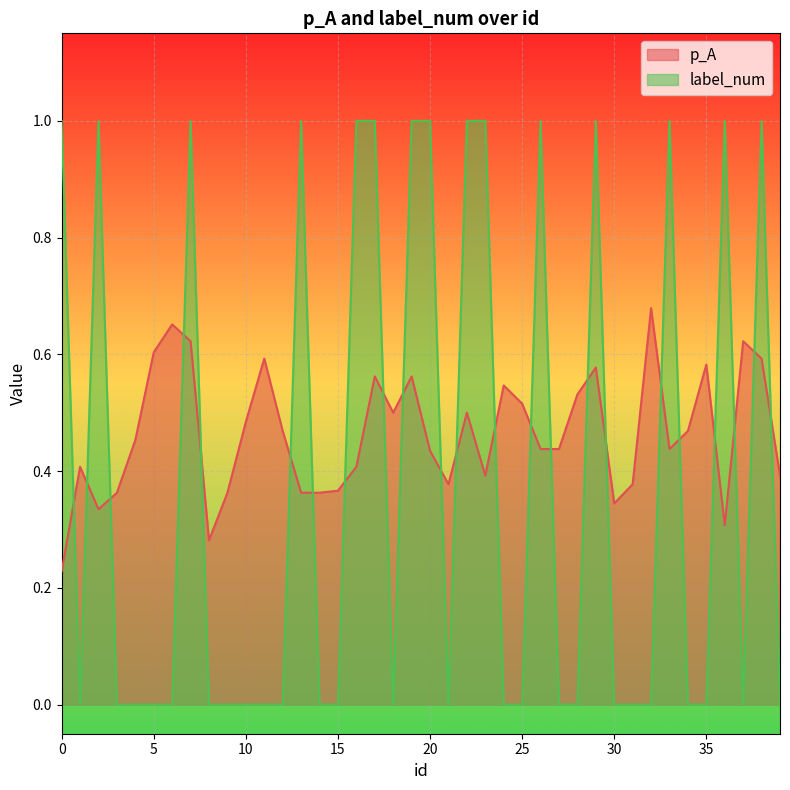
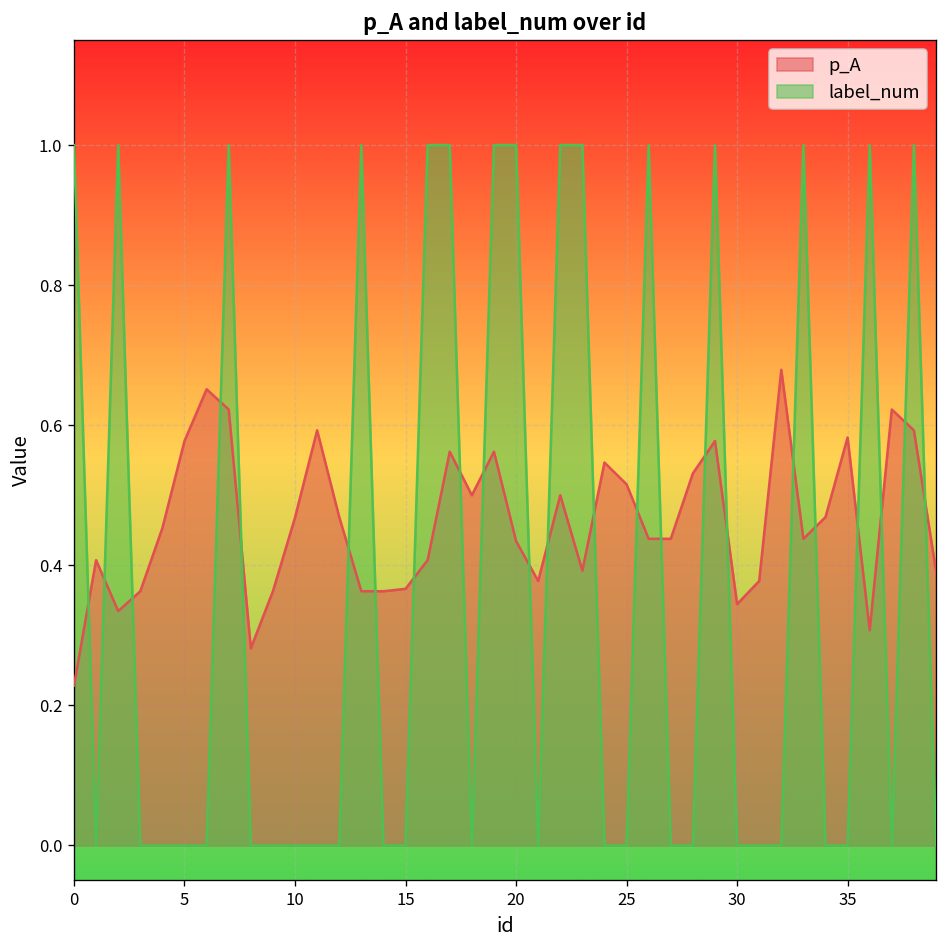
  {
    "p_A": {
      "0": 0.23,
-     "5": 0.60,
-     "10": 0.48,
+     "5": 0.58,
+     "10": 0.47,
      "15": 0.37,
      "20": 0.43,
      "25": 0.52,
      "30": 0.34,
      "35": 0.58
    },
    "label_num": {
      "0": 1.00,
      "5": 0.00,
      "10": 0.00,
      "15": 0.00,
      "20": 1.00,
      "25": 0.00,
      "30": 0.00,
      "35": 0.00
    }
  }
